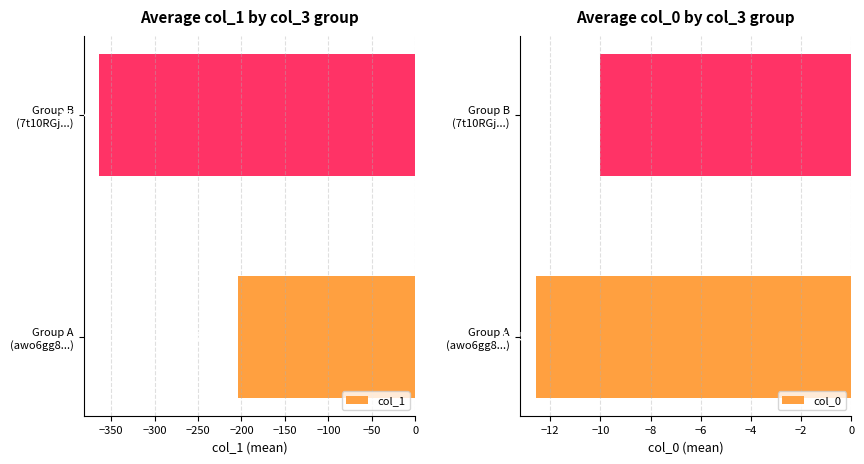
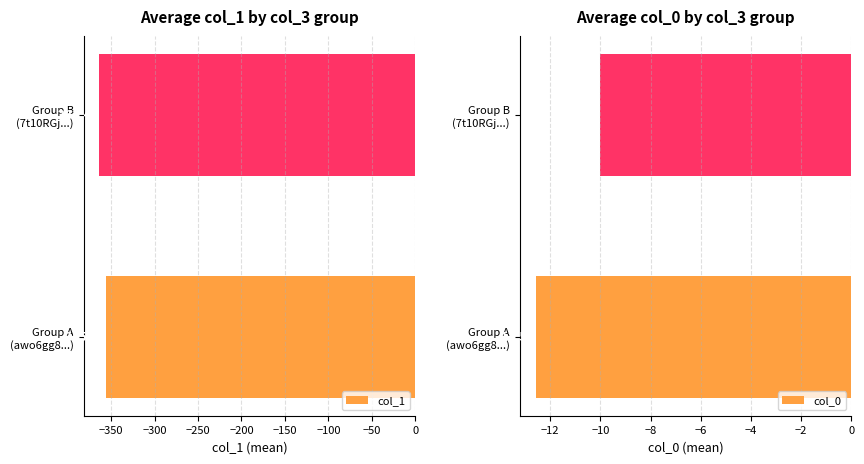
  {
    "Average col_1 by col_3 group": {
      "Group B (7t10RGj...)": -360,
-     "Group A (awo6gg8...)": -200
+     "Group A (awo6gg8...)": -360
    },
    "Average col_0 by col_3 group": {
      "Group B (7t10RGj...)": -10.0,
      "Group A (awo6gg8...)": -12.6
    }
  }
